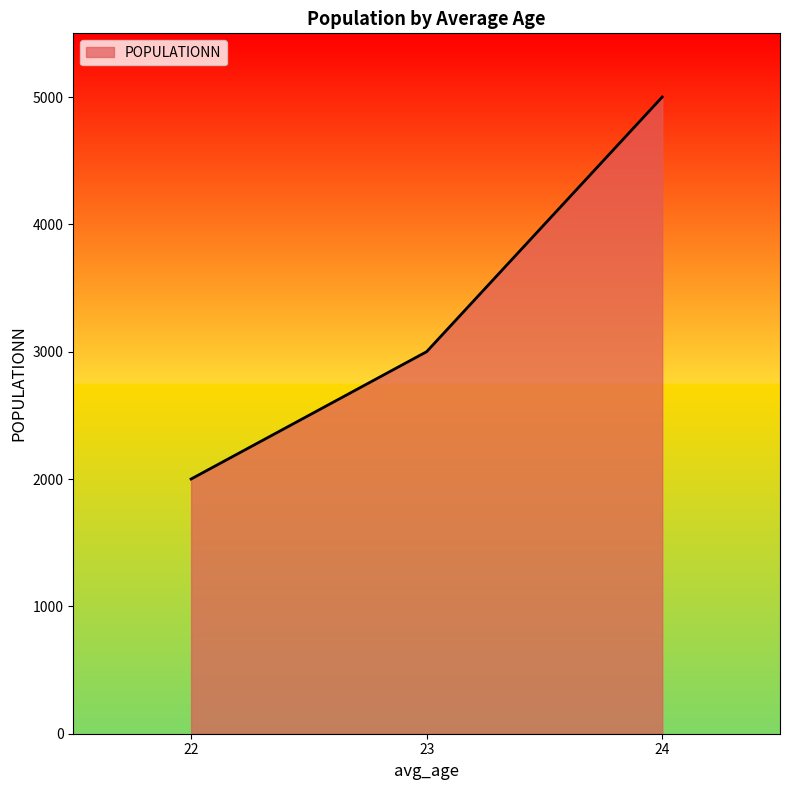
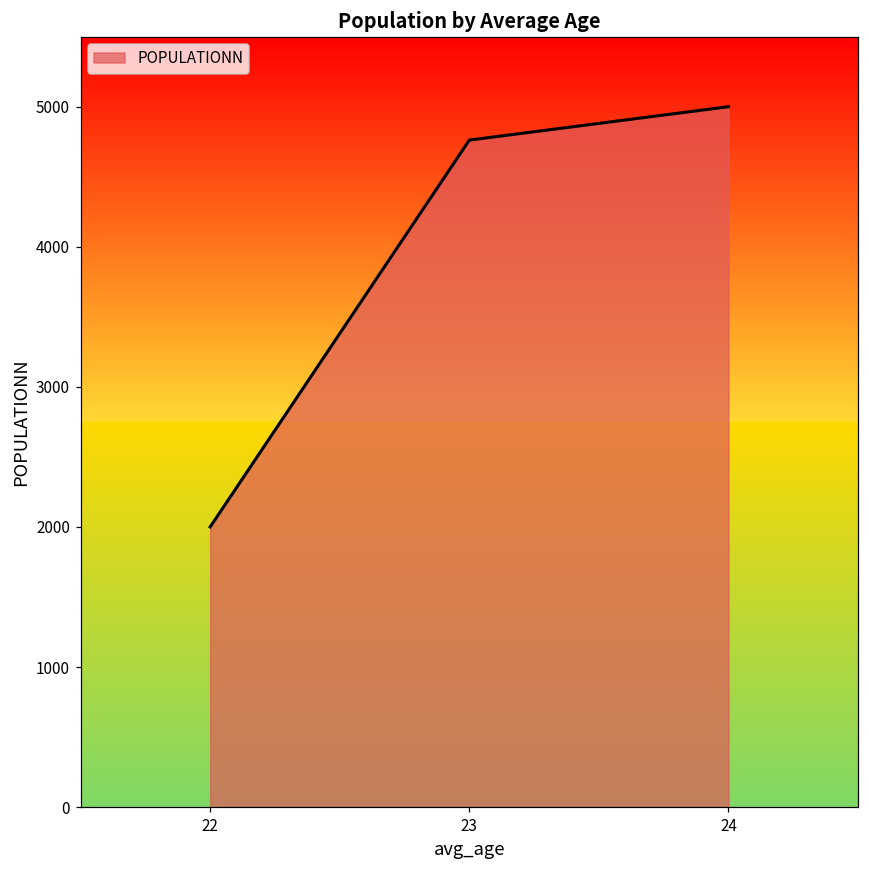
  {
    "22": 2000,
-   "23": 3000,
+   "23": 4760,
    "24": 5000
  }
